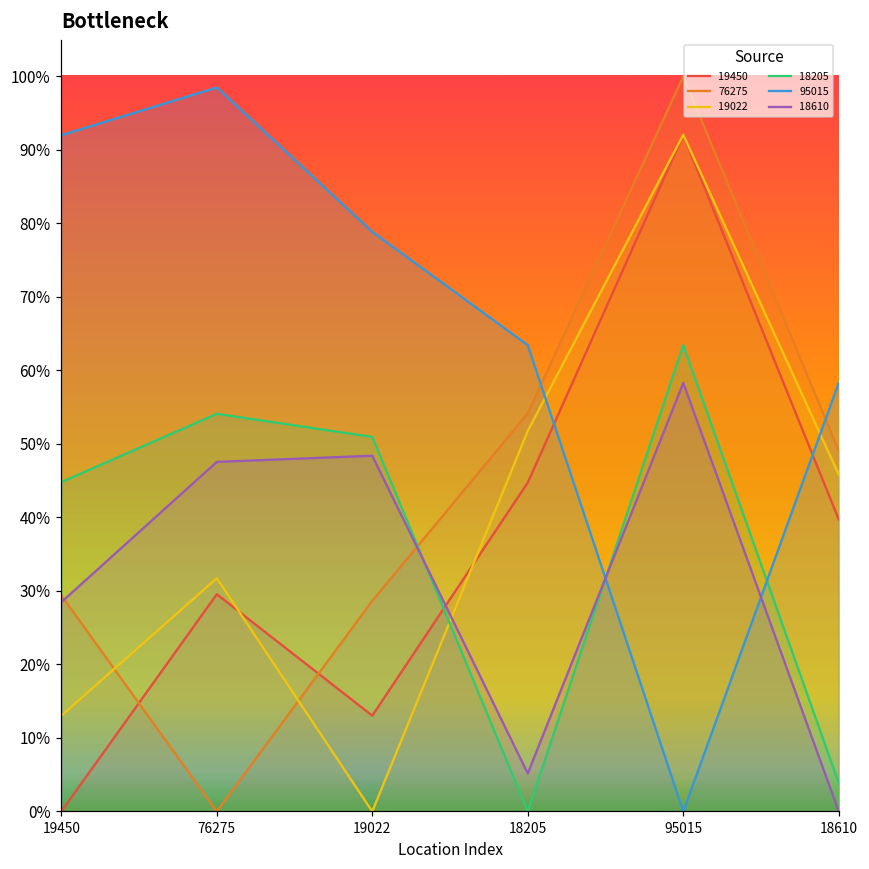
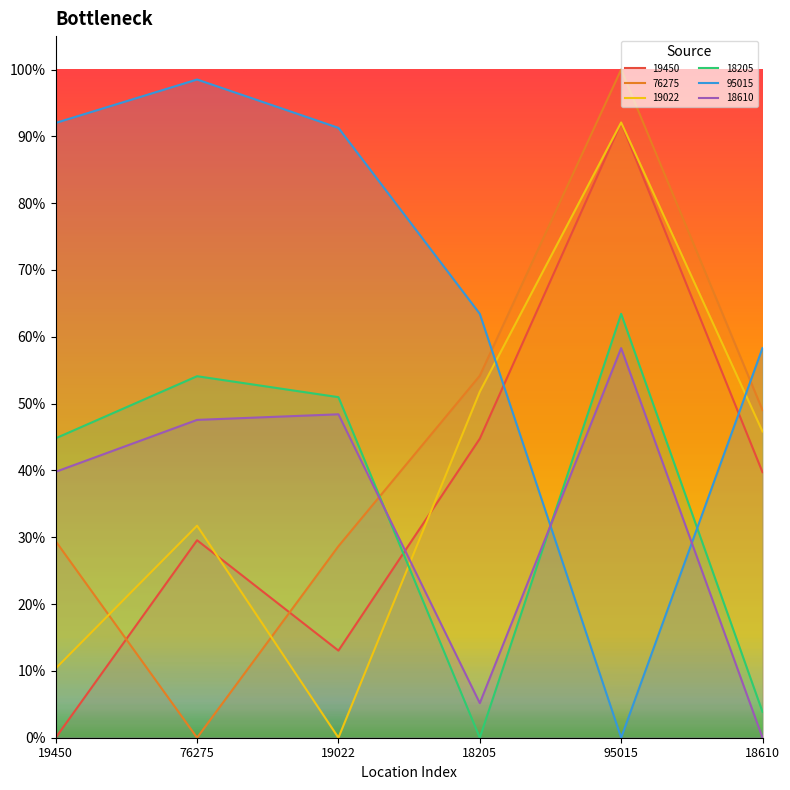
  {
    "19022": {
-     "19450": "13%",
+     "19450": "10%",
      "76275": "32%",
      "19022": "0%",
      "18205": "52%",
      "18610": "46%"
    },
    "18205": {
      "19450": "45%",
      "76275": "54%",
      "19022": "51%",
      "18205": "0%",
      "95015": "63%",
      "18610": "4%"
    },
    "95015": {
      "19450": "92%",
      "76275": "99%",
-     "19022": "79%",
+     "19022": "91%",
      "18205": "63%",
      "95015": "0%",
      "18610": "58%"
    },
    "18610": {
-     "19450": "28%",
+     "19450": "40%",
      "76275": "48%",
      "19022": "48%",
      "18205": "5%",
      "95015": "58%",
      "18610": "0%"
    }
  }
